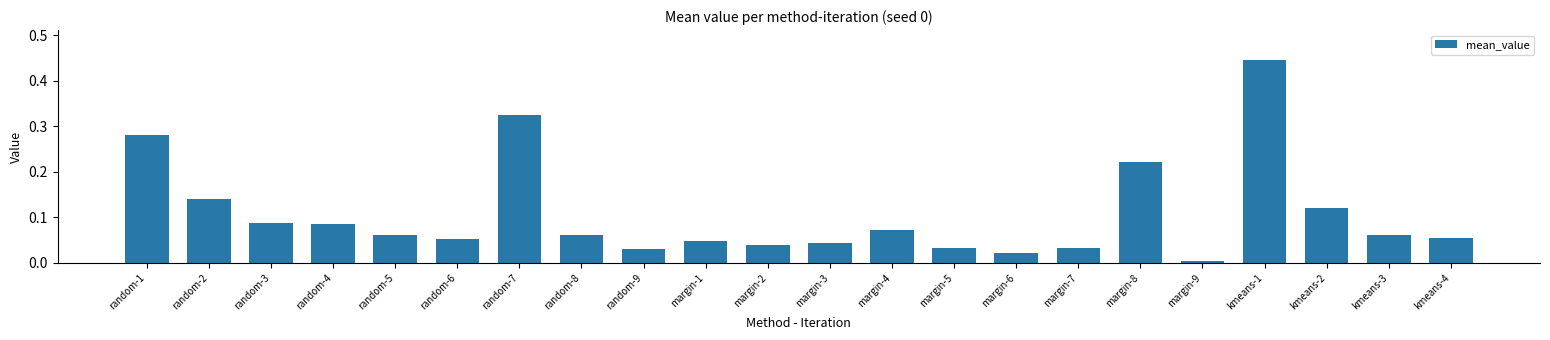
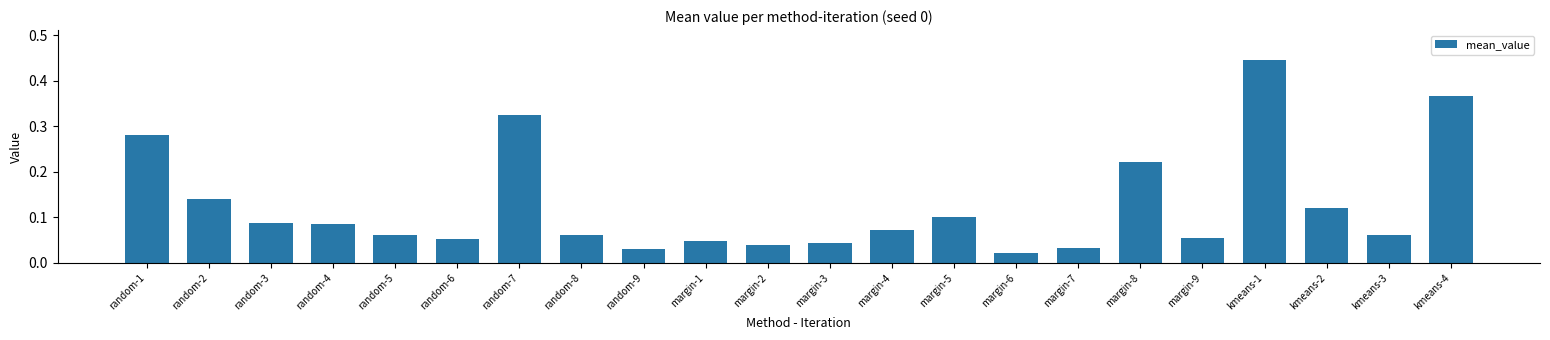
  {
    "random-1": 0.28,
    "random-2": 0.14,
    "random-3": 0.09,
    "random-4": 0.09,
    "random-5": 0.06,
    "random-6": 0.05,
    "random-7": 0.32,
    "random-8": 0.06,
    "random-9": 0.03,
    "margin-1": 0.05,
    "margin-2": 0.04,
    "margin-3": 0.04,
    "margin-4": 0.07,
-   "margin-5": 0.03,
+   "margin-5": 0.10,
    "margin-6": 0.02,
    "margin-7": 0.03,
    "margin-8": 0.22,
-   "margin-9": 0.00,
+   "margin-9": 0.06,
    "kmeans-1": 0.44,
    "kmeans-2": 0.12,
    "kmeans-3": 0.06,
-   "kmeans-4": 0.05
+   "kmeans-4": 0.37
  }
